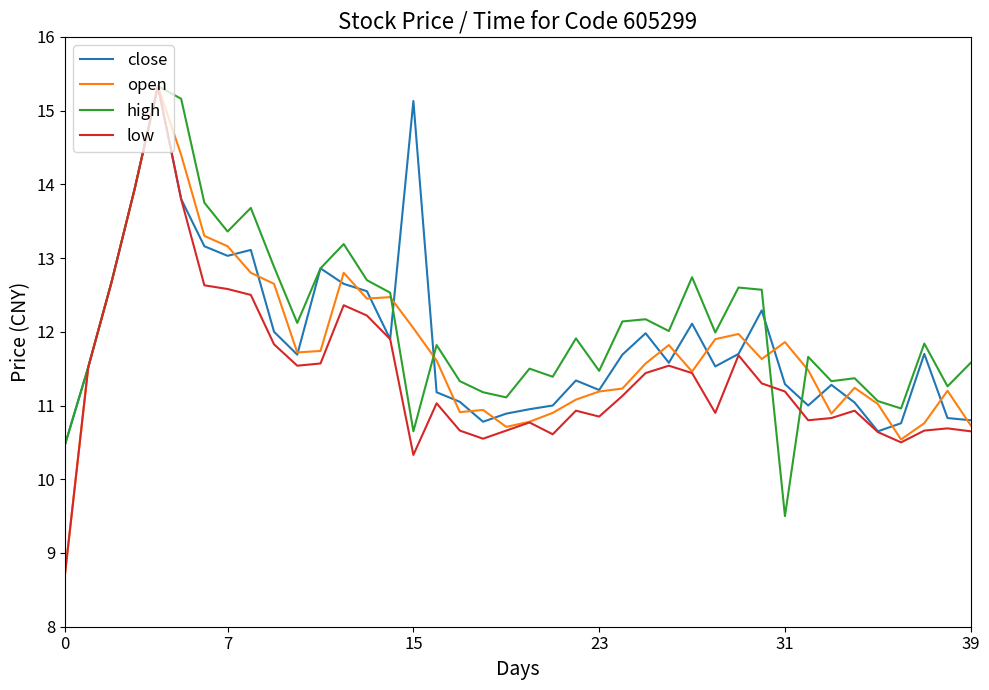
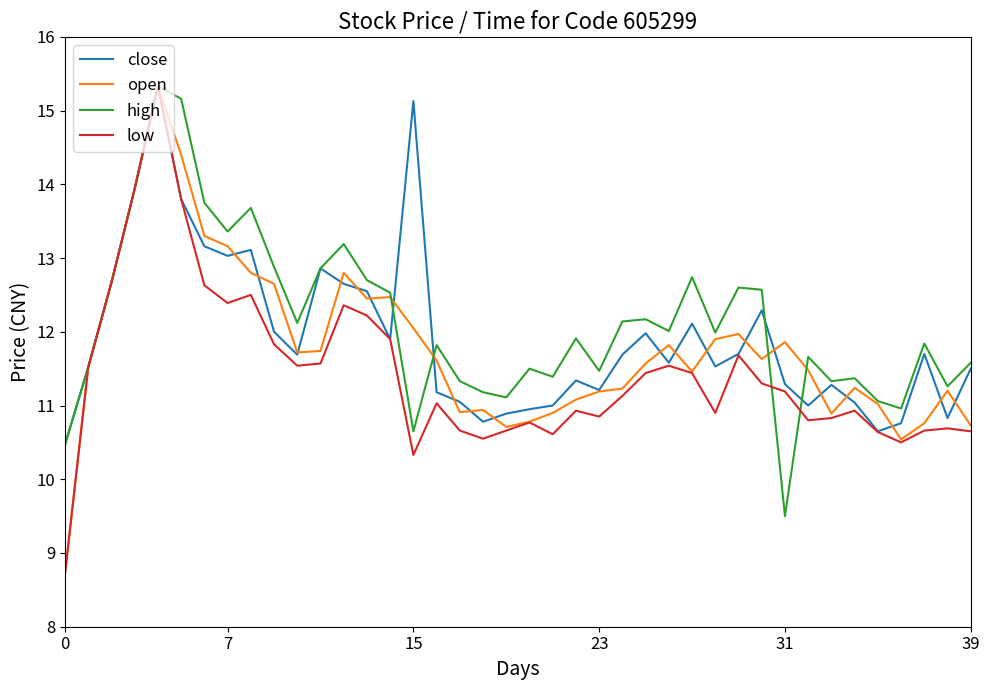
  {
    "close": {
      "7": 13.0,
      "15": 15.1,
      "31": 11.3,
-     "39": 10.8
+     "39": 11.5
    },
    "open": {
      "7": 13.2,
      "15": 12.1,
      "31": 11.9,
      "39": 10.7
    },
    "high": {
      "7": 13.4,
      "15": 10.7,
      "23": 11.5,
      "31": 9.5,
      "39": 11.6
    },
    "low": {
-     "7": 12.6,
+     "7": 12.4,
      "15": 10.3,
      "23": 10.9,
      "31": 11.2,
      "39": 10.7
    }
  }
